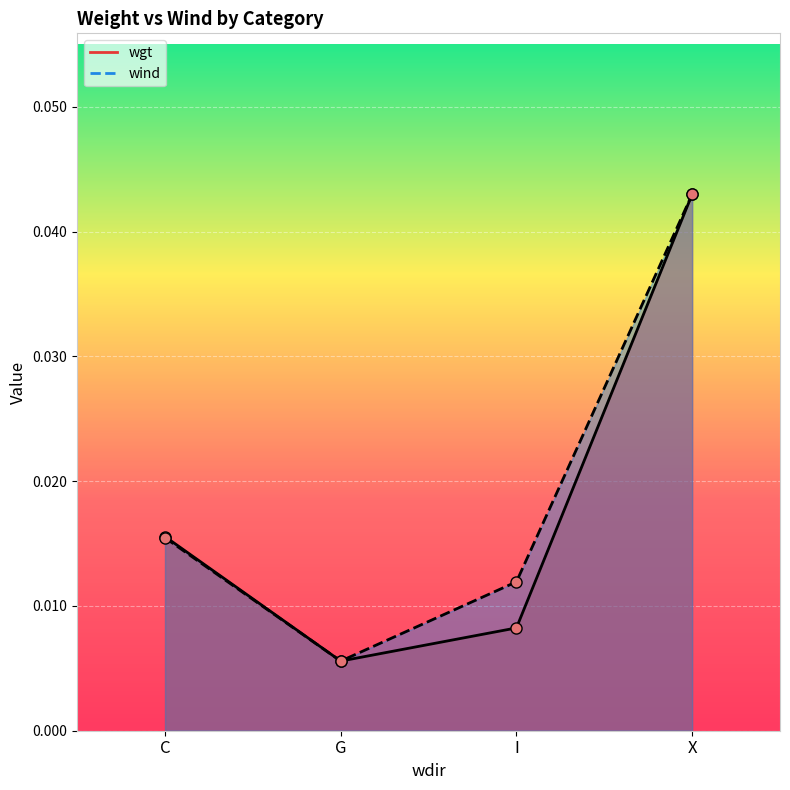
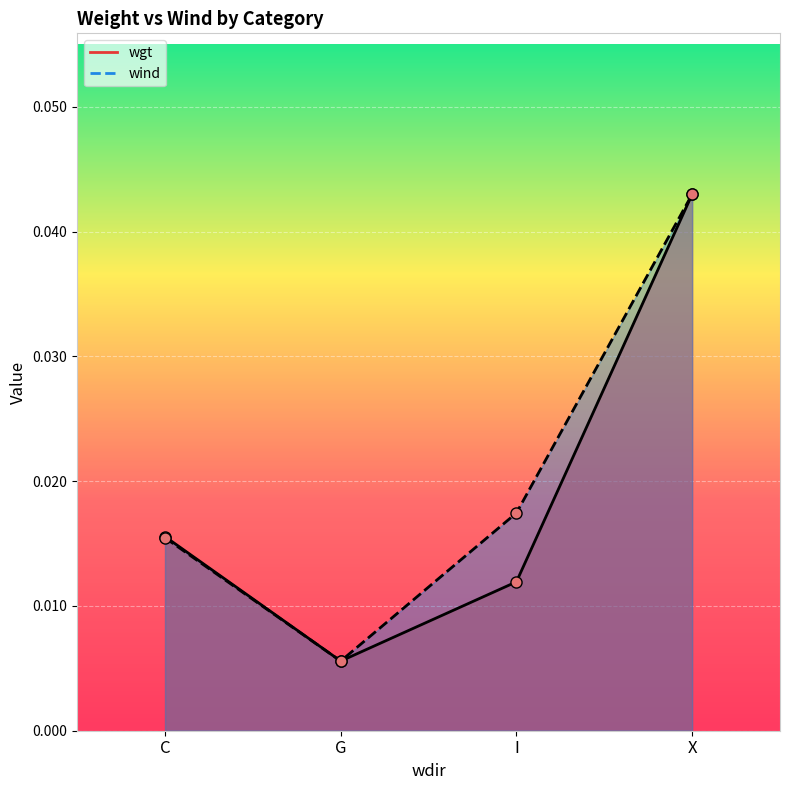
  {
    "wgt": {
-     "I": 0.0082
+     "I": 0.0119
    },
    "wind": {
-     "I": 0.0119
+     "I": 0.0174
    }
  }
